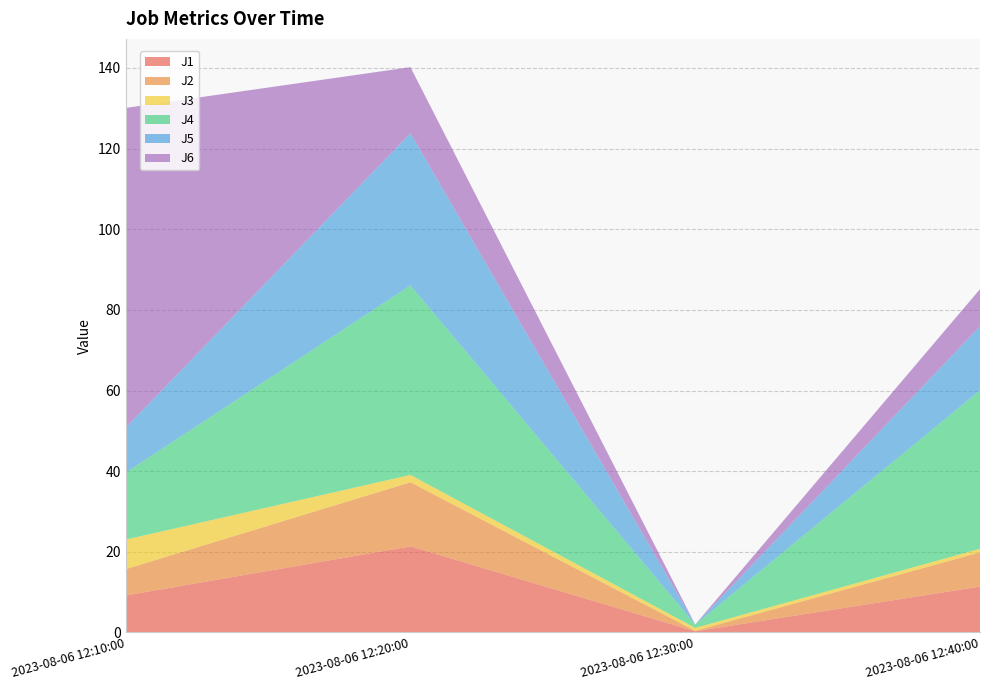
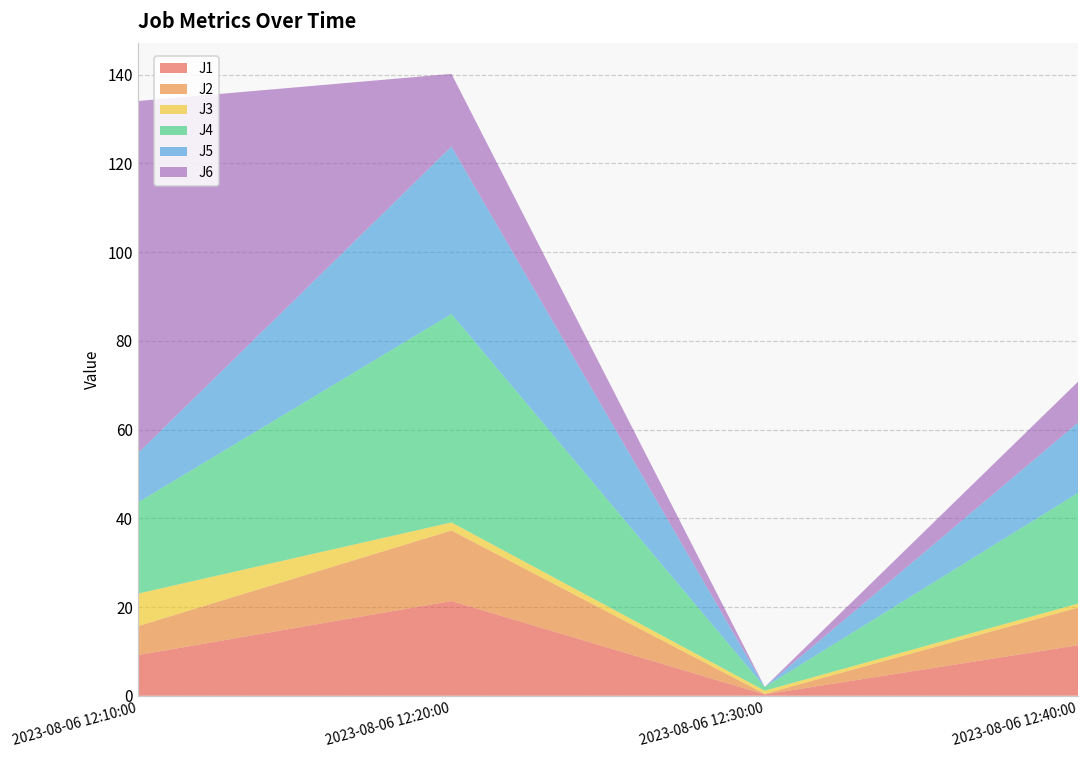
  {
    "J3": {
      "2023-08-06 12:10:00": 7,
      "2023-08-06 12:20:00": 2,
      "2023-08-06 12:30:00": 1,
      "2023-08-06 12:40:00": 1
    },
    "J4": {
-     "2023-08-06 12:10:00": 17,
+     "2023-08-06 12:10:00": 21,
      "2023-08-06 12:20:00": 47,
-     "2023-08-06 12:40:00": 39
+     "2023-08-06 12:40:00": 25
    },
    "J5": {
      "2023-08-06 12:10:00": 11,
      "2023-08-06 12:20:00": 38,
      "2023-08-06 12:40:00": 16
    },
    "J6": {
      "2023-08-06 12:10:00": 79,
      "2023-08-06 12:20:00": 16,
      "2023-08-06 12:40:00": 9
    }
  }
